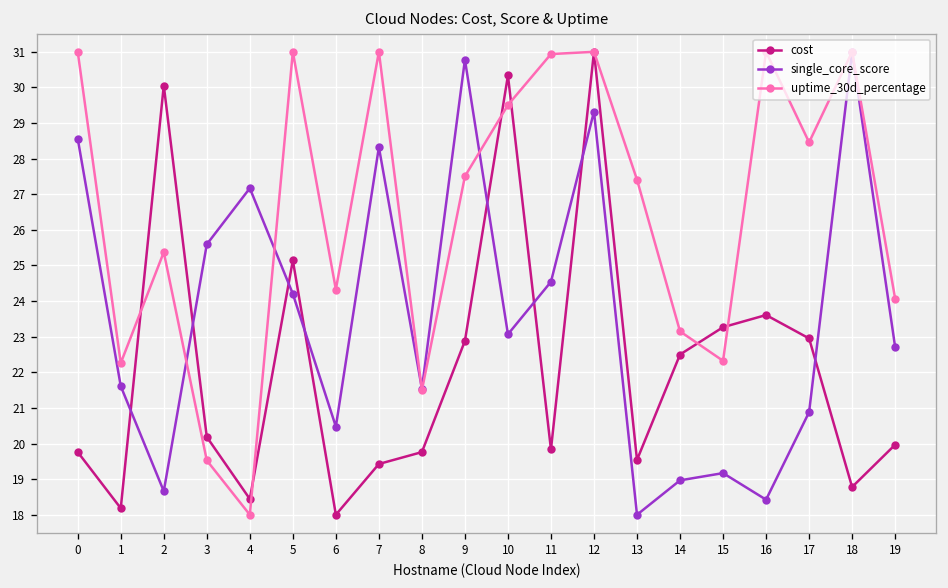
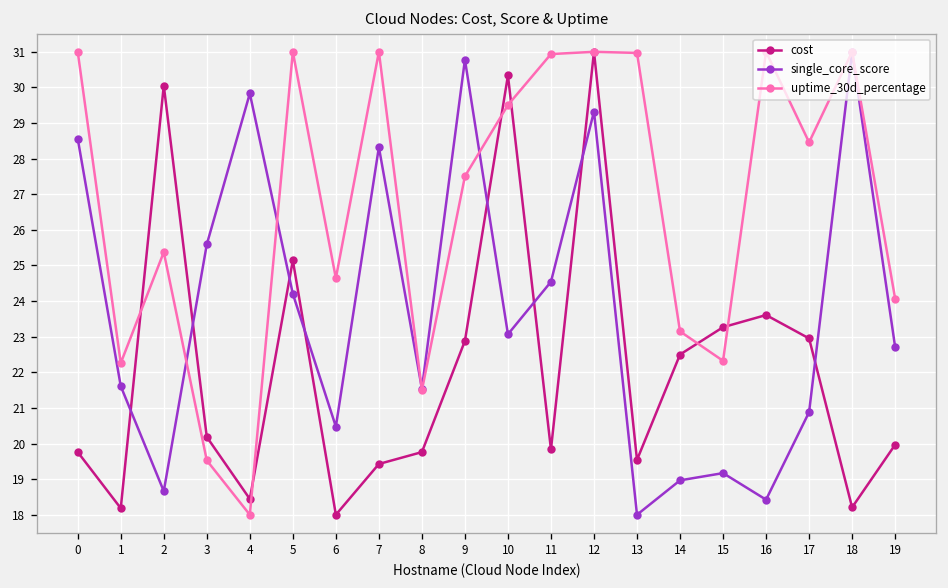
  {
    "cost": {
      "0": 19.8,
      "1": 18.2,
      "2": 30.1,
      "3": 20.2,
      "4": 18.4,
      "5": 25.1,
      "6": 18.0,
      "7": 19.4,
      "8": 19.8,
      "9": 22.9,
      "10": 30.3,
      "11": 19.8,
      "13": 19.5,
      "14": 22.5,
      "15": 23.3,
      "16": 23.6,
      "17": 23.0,
-     "18": 18.8,
+     "18": 18.2,
      "19": 20.0
    },
    "single_core_score": {
      "0": 28.6,
      "1": 21.6,
      "2": 18.7,
      "3": 25.6,
-     "4": 27.2,
+     "4": 29.8,
      "5": 24.2,
      "6": 20.5,
      "7": 28.3,
      "9": 30.8,
      "10": 23.1,
      "11": 24.5,
      "12": 29.3,
      "13": 18.0,
      "14": 19.0,
      "15": 19.2,
      "16": 18.4,
      "17": 20.9,
      "19": 22.7
    },
    "uptime_30d_percentage": {
      "0": 31.0,
      "1": 22.3,
      "2": 25.4,
      "3": 19.5,
      "4": 18.0,
      "5": 31.0,
-     "6": 24.3,
+     "6": 24.6,
      "7": 31.0,
      "9": 27.5,
      "10": 29.5,
      "11": 30.9,
-     "13": 27.4,
+     "13": 31.0,
      "14": 23.1,
      "15": 22.3,
      "17": 28.5,
      "19": 24.1
    }
  }
